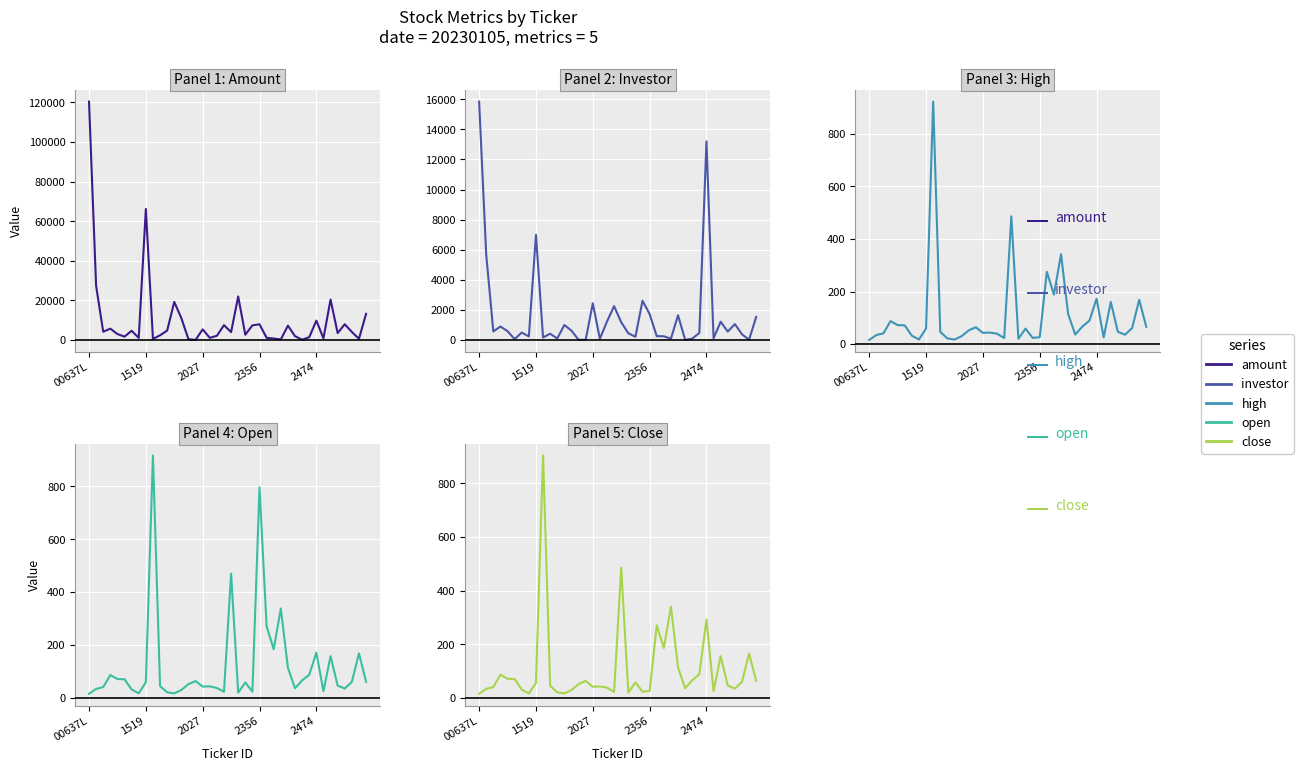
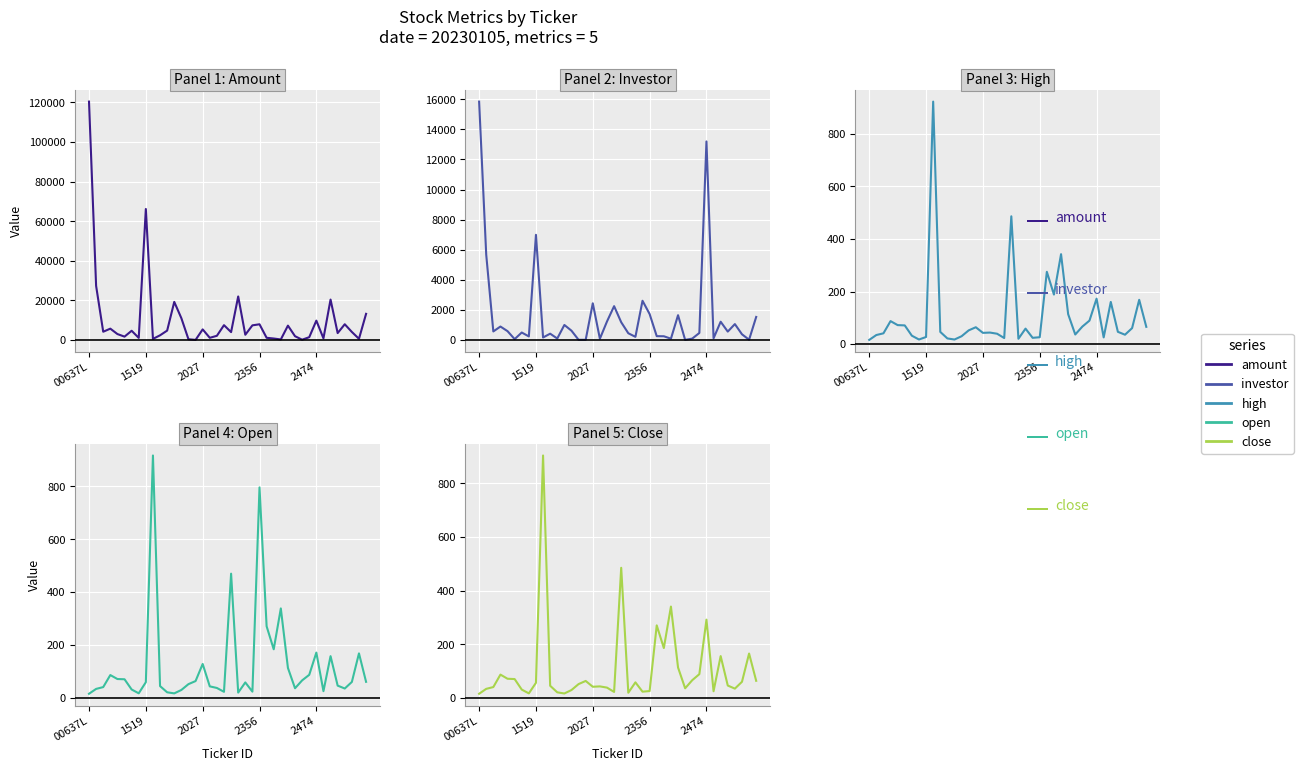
  {
    "Panel 1: Amount": {
      "00637L": 120000,
      "1519": 66000,
      "2027": 5000,
      "2356": 8000,
      "2474": 10000
    },
    "Panel 2: Investor": {
      "00637L": 15800,
      "1519": 7000,
      "2027": 2400,
      "2356": 1700,
      "2474": 13200
    },
    "Panel 3: High": {
      "00637L": 20,
-     "1519": 60,
+     "1519": 30,
      "2027": 40
    },
    "Panel 4: Open": {
      "00637L": 20,
      "1519": 60,
-     "2027": 40,
+     "2027": 130,
      "2356": 800,
      "2474": 170
    },
    "Panel 5: Close": {
      "00637L": 20,
      "1519": 60,
      "2027": 40,
      "2356": 30,
      "2474": 290
    }
  }
